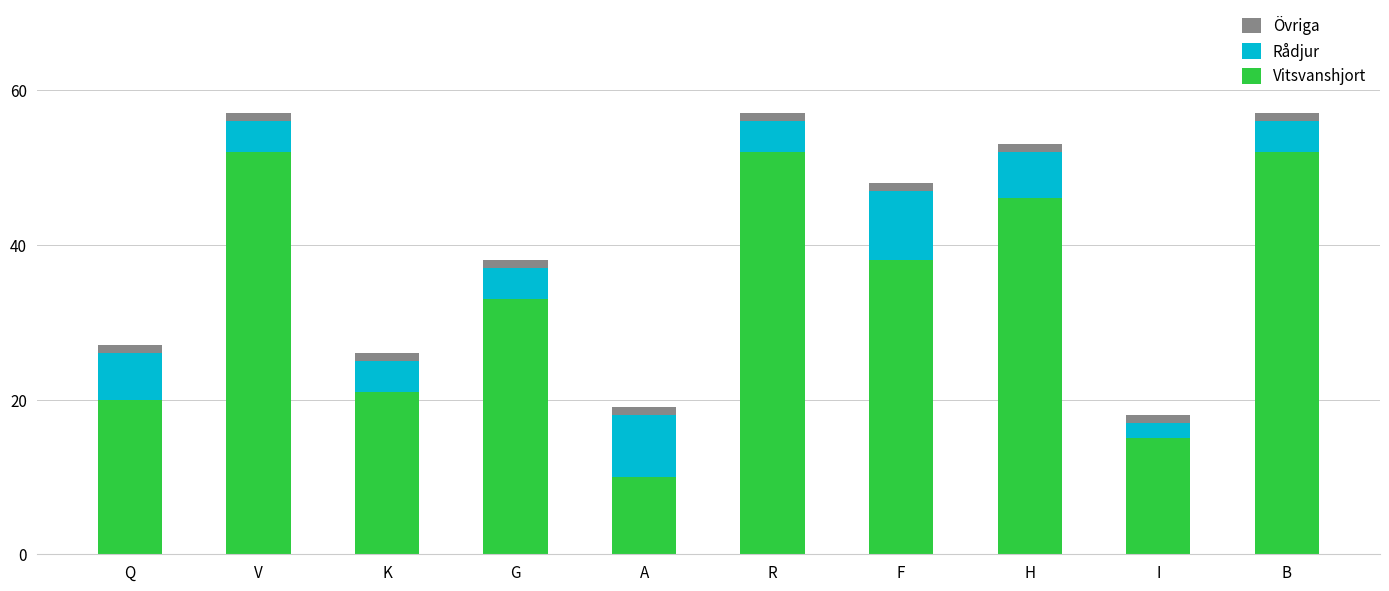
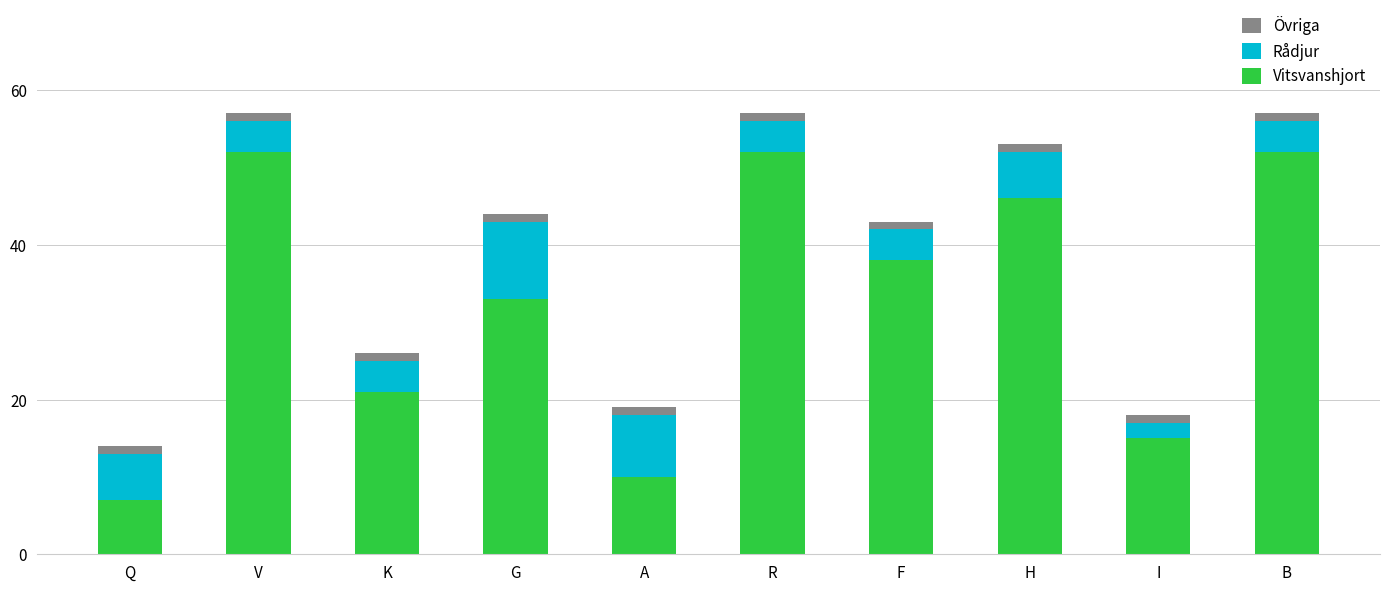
  {
    "Vitsvanshjort": {
-     "Q": 20,
+     "Q": 7,
      "V": 52,
      "K": 21,
      "G": 33,
      "A": 10,
      "R": 52,
      "F": 38,
      "H": 46,
      "I": 15,
      "B": 52
    },
    "Rådjur": {
      "Q": 6,
      "V": 4,
      "K": 4,
-     "G": 4,
+     "G": 10,
      "A": 8,
      "R": 4,
-     "F": 9,
+     "F": 4,
      "H": 6,
      "I": 2,
      "B": 4
    },
    "Övriga": {
      "Q": 1,
      "V": 1,
      "K": 1,
      "G": 1,
      "A": 1,
      "R": 1,
      "F": 1,
      "H": 1,
      "I": 1,
      "B": 1
    }
  }
